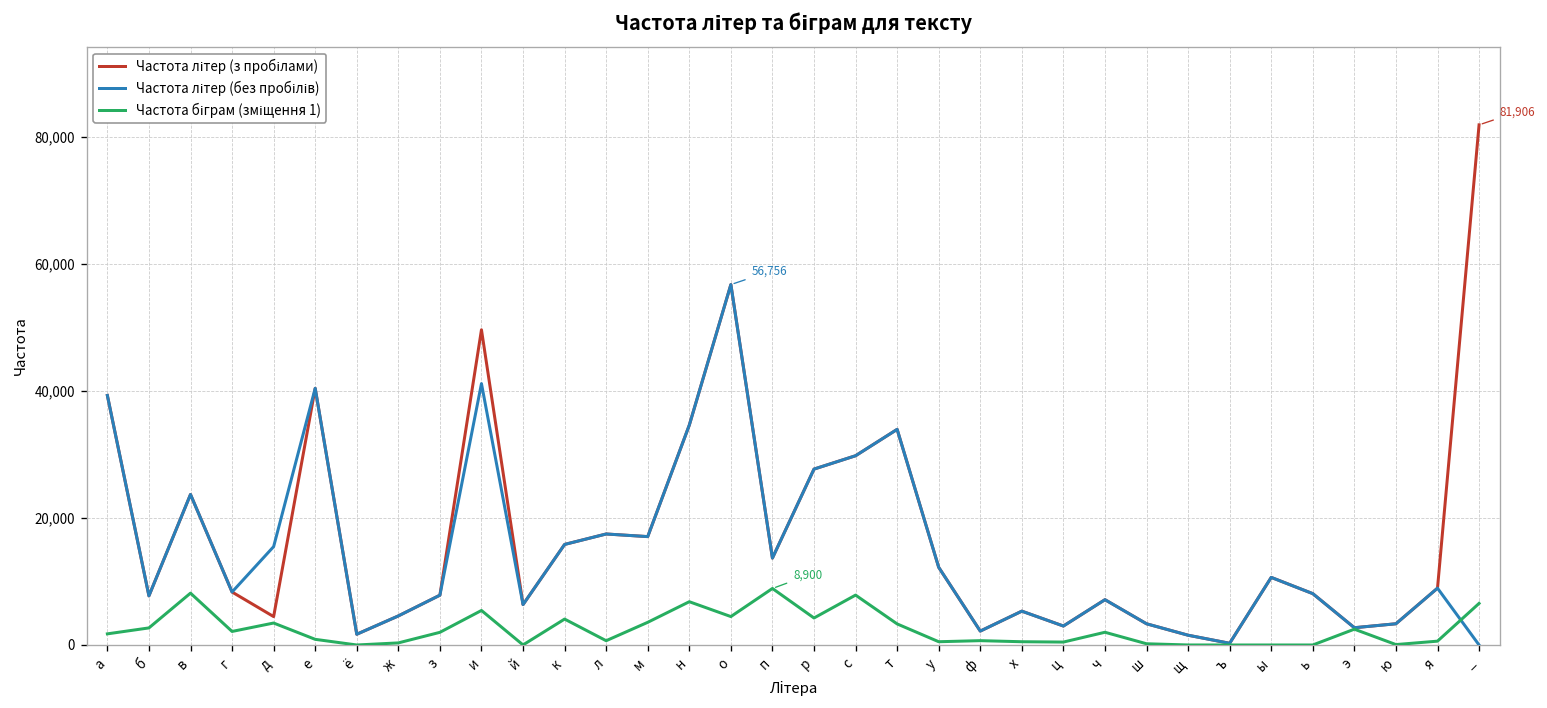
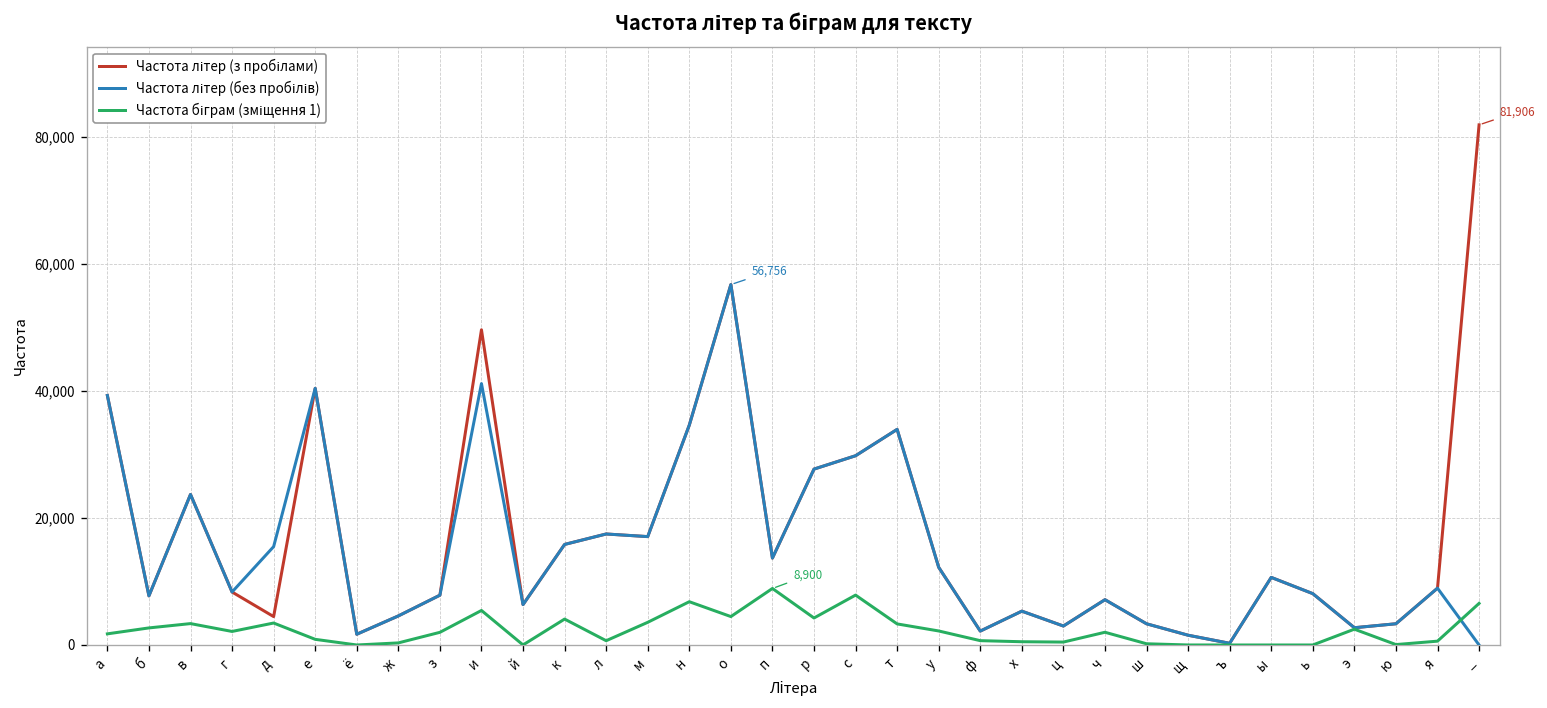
  {
    "Частота літер (з пробілами)": {
      "_": "81,906"
    },
    "Частота літер (без пробілів)": {
      "д": "15,000",
      "и": "41,000",
      "_": "0"
    },
    "Частота біграм (зміщення 1)": {
      "а": "2,000",
      "б": "3,000",
-     "в": "8,000",
+     "в": "3,000",
      "г": "2,000",
      "д": "3,000",
      "е": "1,000",
      "ё": "0",
      "ж": "0",
      "з": "2,000",
      "и": "5,000",
      "й": "0",
      "к": "4,000",
      "л": "1,000",
      "м": "4,000",
      "н": "7,000",
      "о": "4,000",
      "р": "4,000",
      "с": "8,000",
      "т": "3,000",
-     "у": "1,000",
+     "у": "2,000",
      "ф": "1,000",
      "х": "1,000",
      "ц": "0",
      "ч": "2,000",
      "ш": "0",
      "щ": "0",
      "ы": "0",
      "ь": "0",
      "ю": "0",
      "я": "1,000",
      "_": "7,000"
    }
  }
